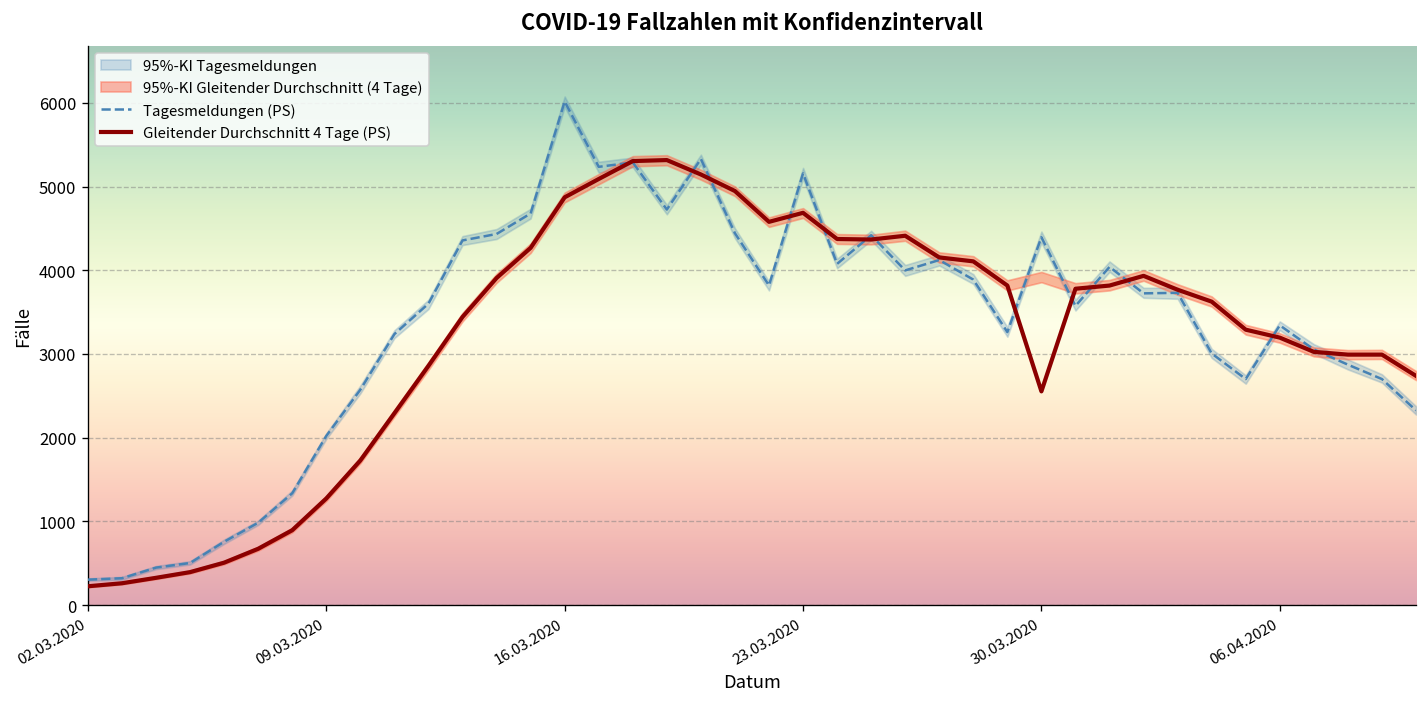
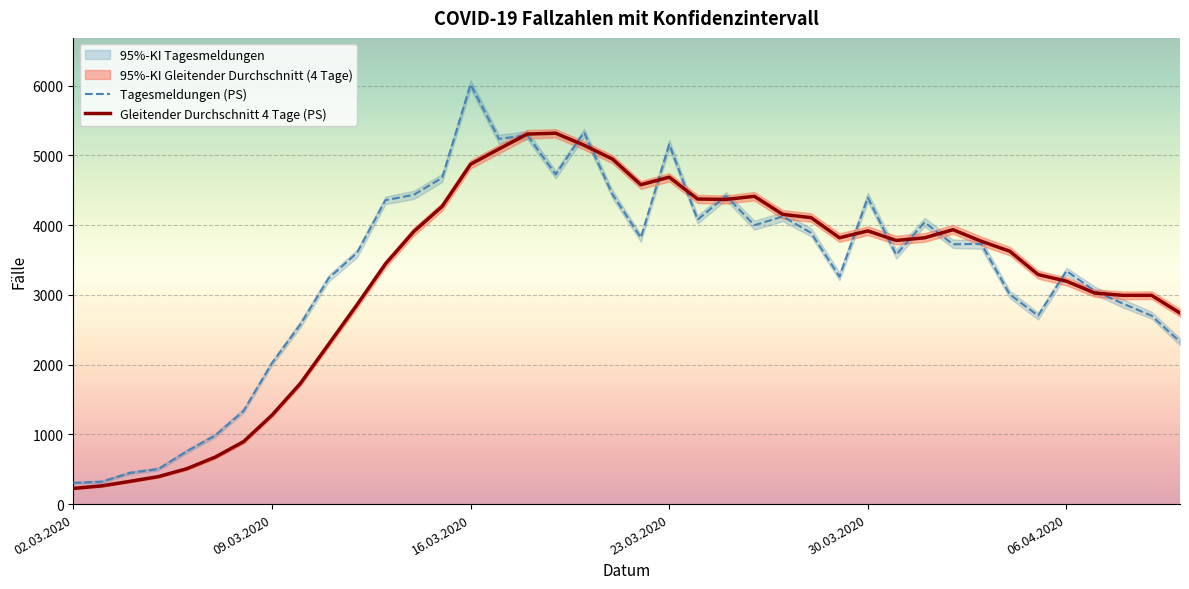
  {
    "Gleitender Durchschnitt 4 Tage (PS)": {
      "16.03.2020": 4900,
      "23.03.2020": 4700,
-     "30.03.2020": 2600,
+     "30.03.2020": 3900,
      "06.04.2020": 3200
    }
  }
